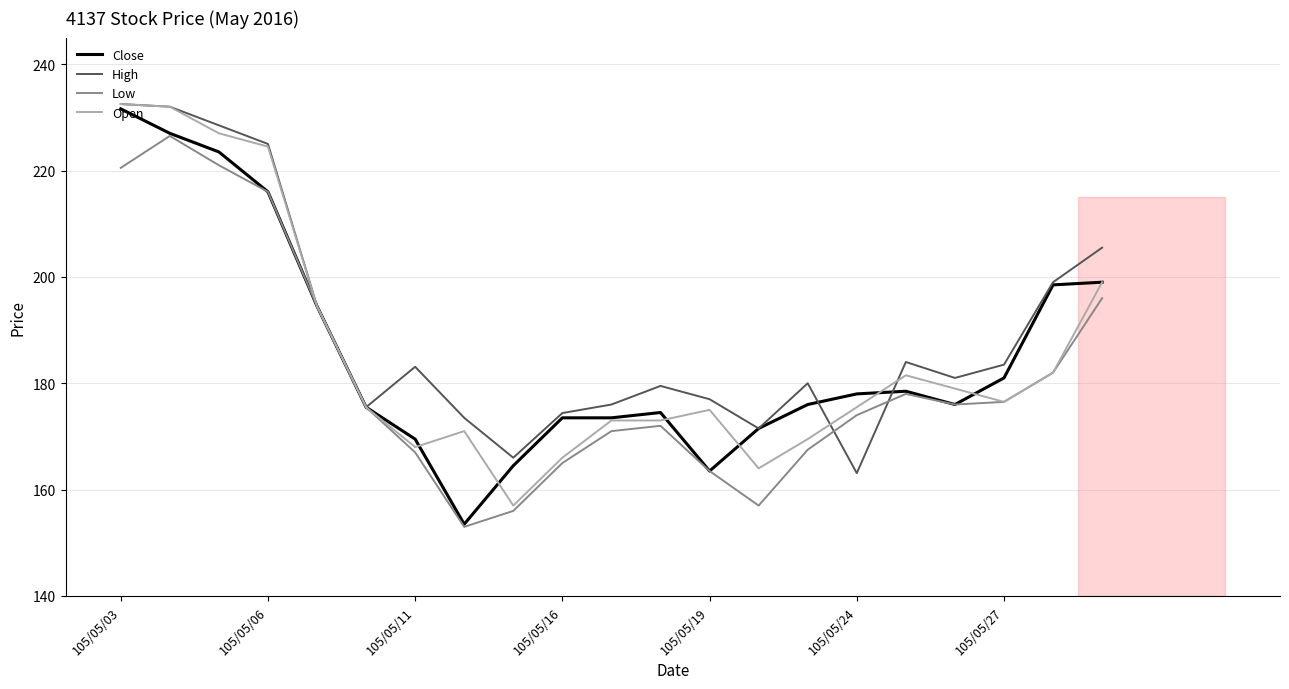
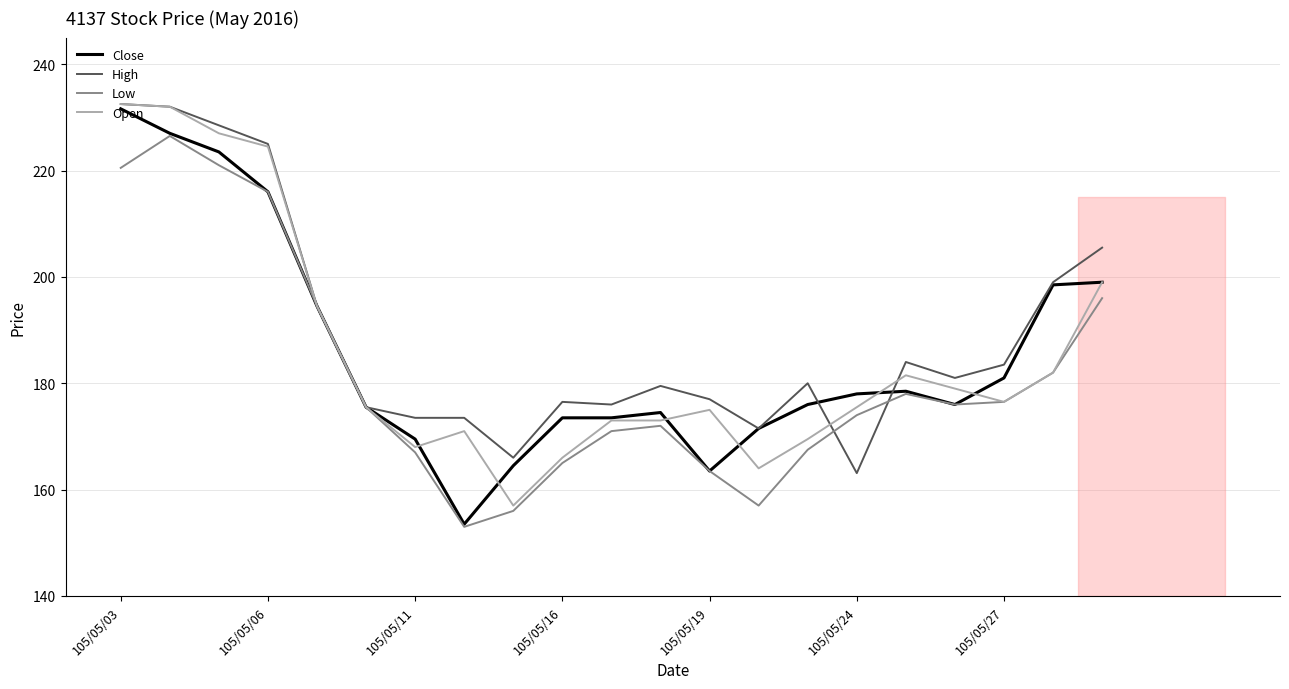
  {
    "Close": {
      "105/05/03": 232,
      "105/05/11": 170,
      "105/05/16": 174,
      "105/05/24": 178,
      "105/05/27": 181
    },
    "High": {
      "105/05/06": 225,
-     "105/05/11": 183,
-     "105/05/16": 174,
+     "105/05/11": 174,
+     "105/05/16": 177,
      "105/05/19": 177,
      "105/05/24": 163,
      "105/05/27": 184
    }
  }
